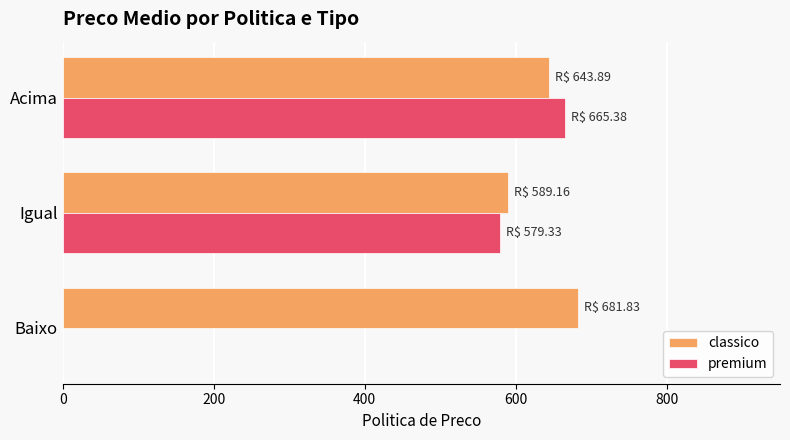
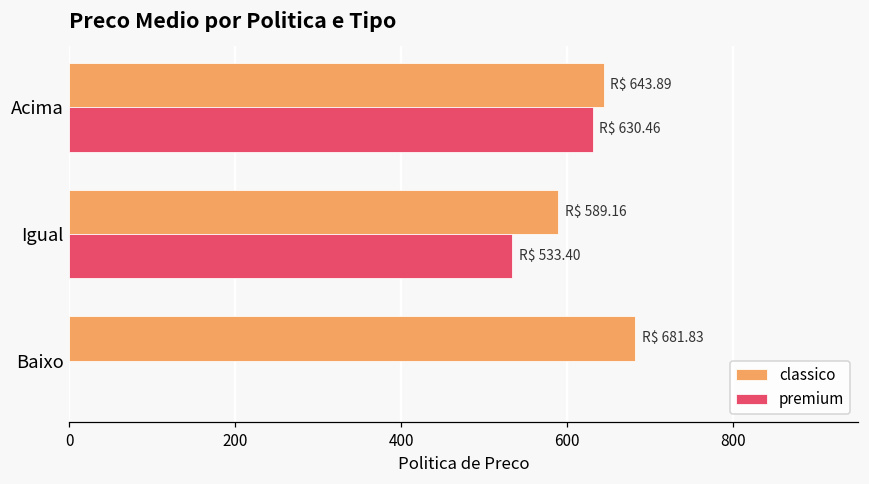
  {
    "classico": {
      "Acima": 643.89,
      "Igual": 589.16,
      "Baixo": 681.83
    },
    "premium": {
-     "Acima": 665.38,
-     "Igual": 579.33
+     "Acima": 630.46,
+     "Igual": 533.40
    }
  }
